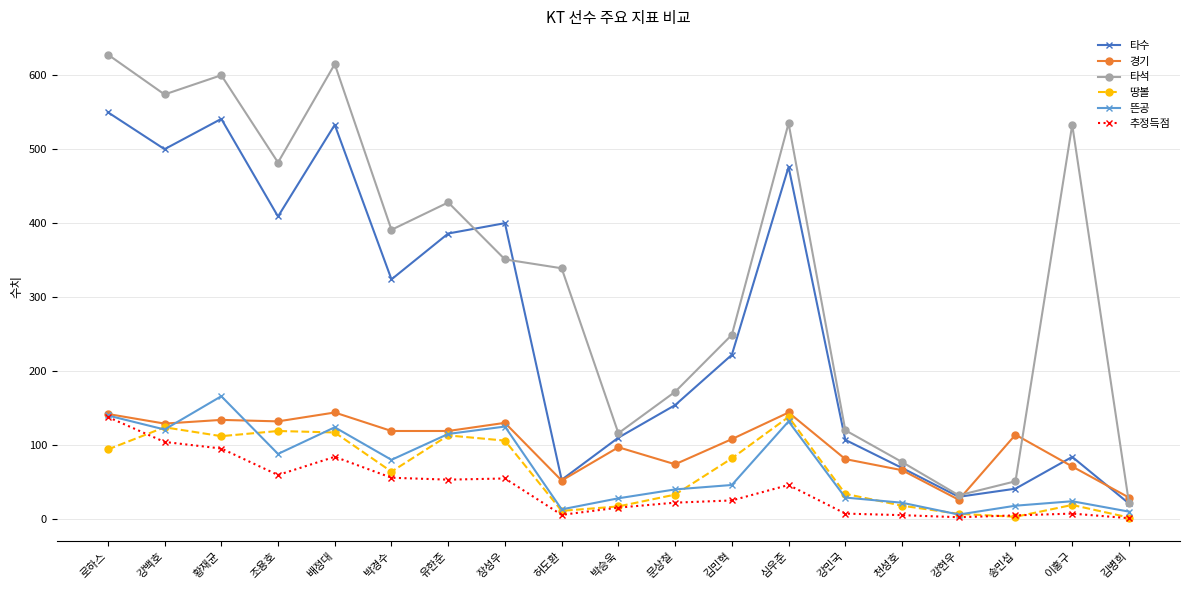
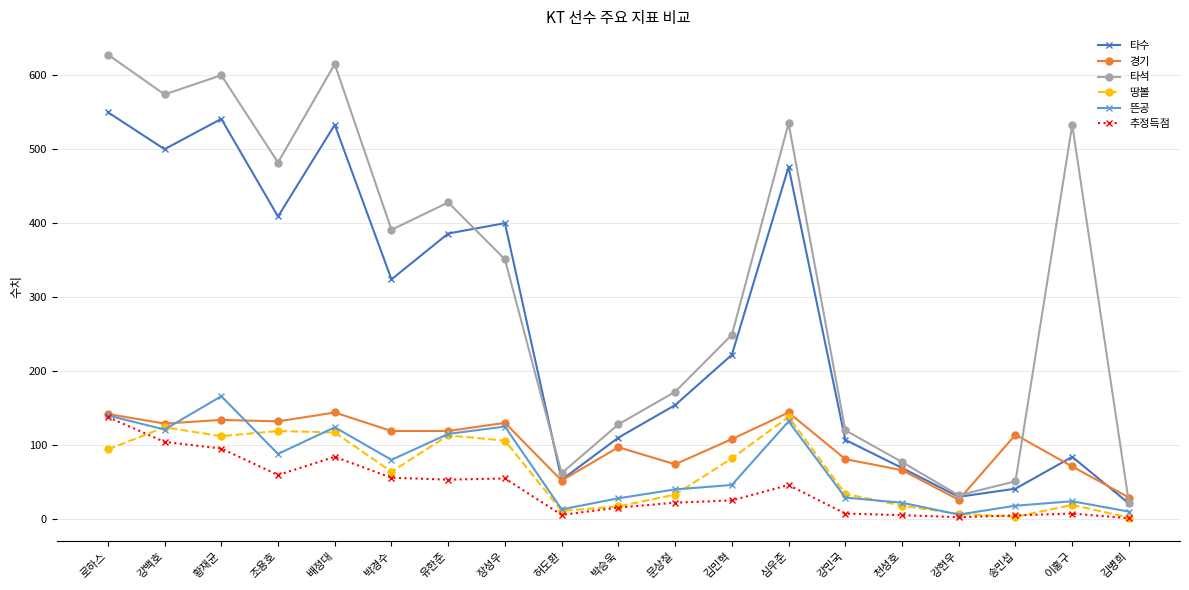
  {
    "경기": {
      "강백호": 130,
      "황재균": 130,
      "조용호": 130,
      "배정대": 140,
      "박경수": 120,
      "유한준": 120,
      "장성우": 130,
      "박승욱": 100,
      "문상철": 70,
      "김민혁": 110,
      "심우준": 140,
      "강민국": 80,
      "강현우": 30,
      "송민섭": 110,
      "이홍구": 70,
      "김병희": 30
    },
    "타석": {
      "로하스": 630,
      "강백호": 570,
      "황재균": 600,
      "조용호": 480,
      "배정대": 620,
      "박경수": 390,
      "유한준": 430,
      "장성우": 350,
-     "허도환": 340,
-     "박승욱": 120,
+     "허도환": 60,
+     "박승욱": 130,
      "문상철": 170,
      "김민혁": 250,
      "심우준": 540,
      "강민국": 120,
      "천성호": 80,
      "송민섭": 50,
      "이홍구": 530
    },
    "땅볼": {
      "로하스": 90,
      "황재균": 110,
      "조용호": 120,
      "배정대": 120,
      "박경수": 60,
      "장성우": 110,
      "문상철": 30,
      "김민혁": 80,
      "심우준": 140,
      "강민국": 30,
      "천성호": 20,
      "이홍구": 20
    },
    "추정득점": {
      "강백호": 100,
      "황재균": 100,
      "조용호": 60,
      "배정대": 80,
      "박경수": 60,
      "유한준": 50,
      "장성우": 50,
      "허도환": 10,
      "문상철": 20,
      "김민혁": 30,
      "심우준": 50,
      "강민국": 10,
      "천성호": 10,
      "강현우": 0,
      "이홍구": 10
    }
  }
